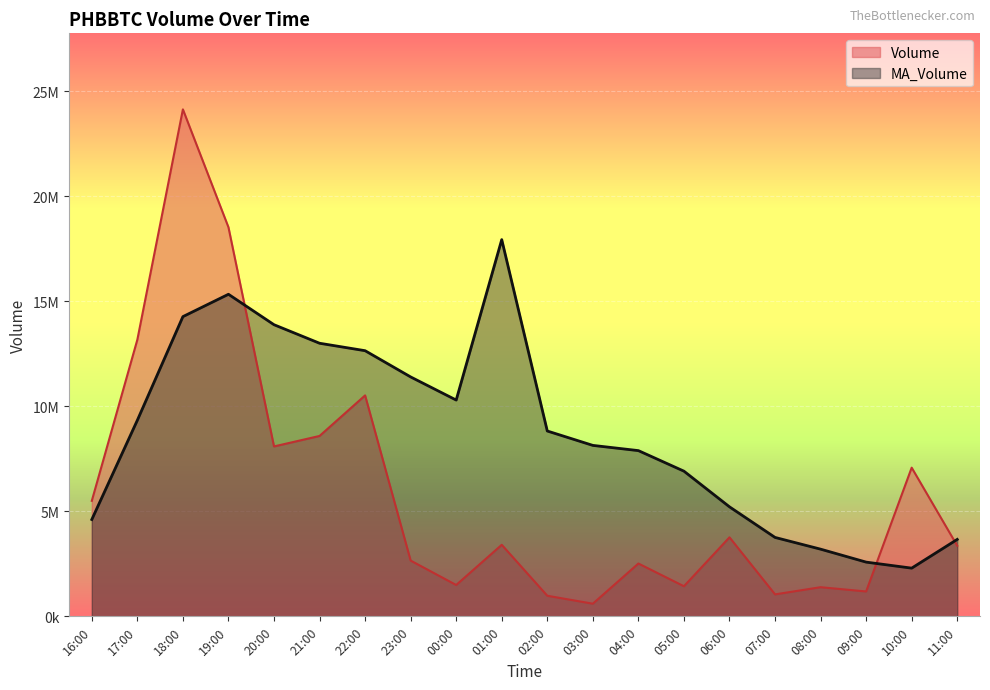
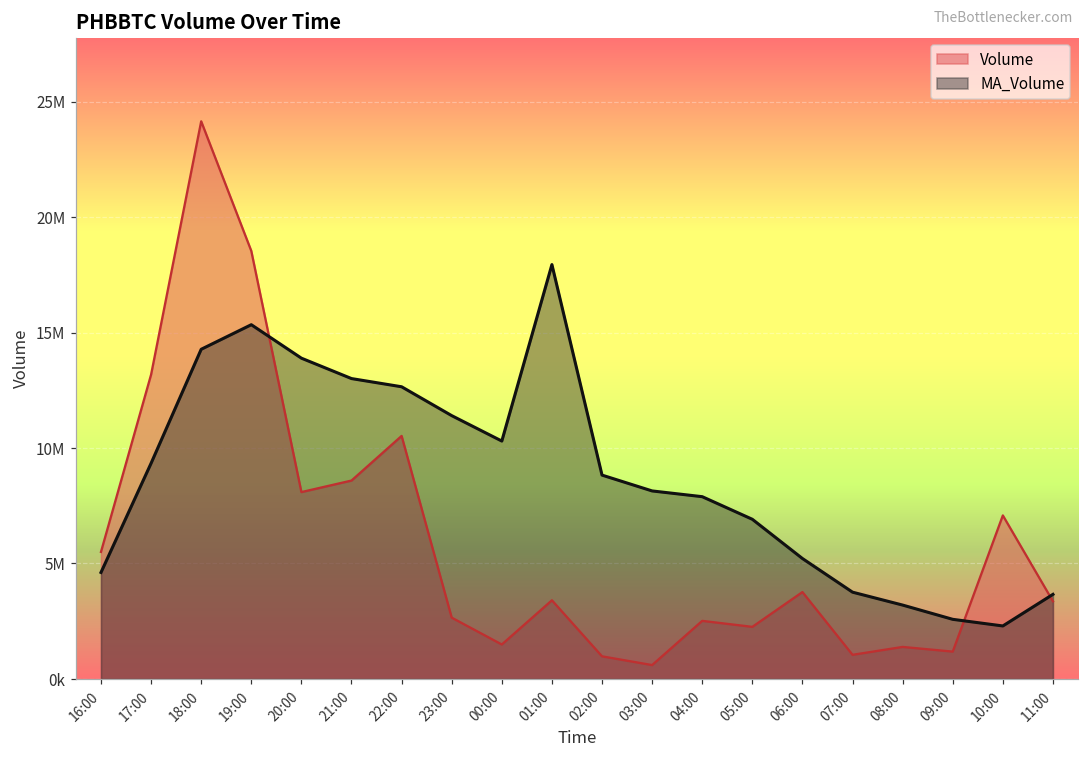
  {
    "Volume": {
      "16:00": 5500000,
      "17:00": 13200000,
      "18:00": 24100000,
      "19:00": 18500000,
      "20:00": 8100000,
      "21:00": 8600000,
      "22:00": 10500000,
      "23:00": 2700000,
      "00:00": 1500000,
      "01:00": 3400000,
      "02:00": 1000000,
      "03:00": 600000,
      "04:00": 2500000,
-     "05:00": 1400000,
+     "05:00": 2300000,
      "06:00": 3800000,
      "07:00": 1000000,
      "08:00": 1400000,
      "09:00": 1200000,
      "10:00": 7100000,
      "11:00": 3400000
    },
    "MA_Volume": {
      "16:00": 4600000,
      "17:00": 9300000,
      "18:00": 14300000,
      "19:00": 15300000,
      "20:00": 13900000,
      "21:00": 13000000,
      "22:00": 12700000,
      "23:00": 11400000,
      "00:00": 10300000,
      "01:00": 17900000,
      "02:00": 8800000,
      "03:00": 8100000,
      "04:00": 7900000,
      "05:00": 6900000,
      "06:00": 5200000,
      "07:00": 3800000,
      "08:00": 3200000,
      "09:00": 2600000,
      "10:00": 2300000,
      "11:00": 3700000
    }
  }
